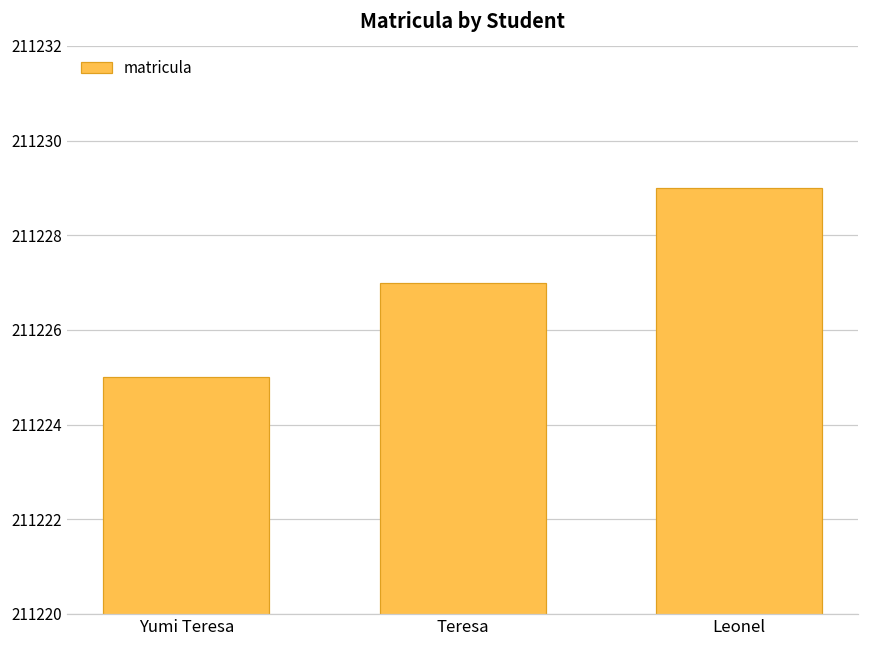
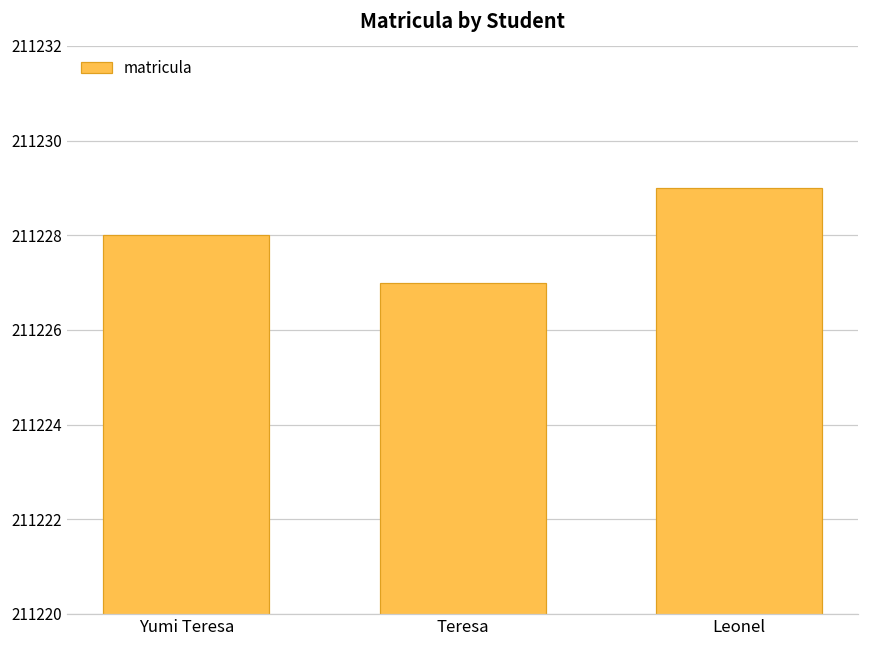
  {
-   "Yumi Teresa": 211225,
+   "Yumi Teresa": 211228,
    "Teresa": 211227,
    "Leonel": 211229
  }
